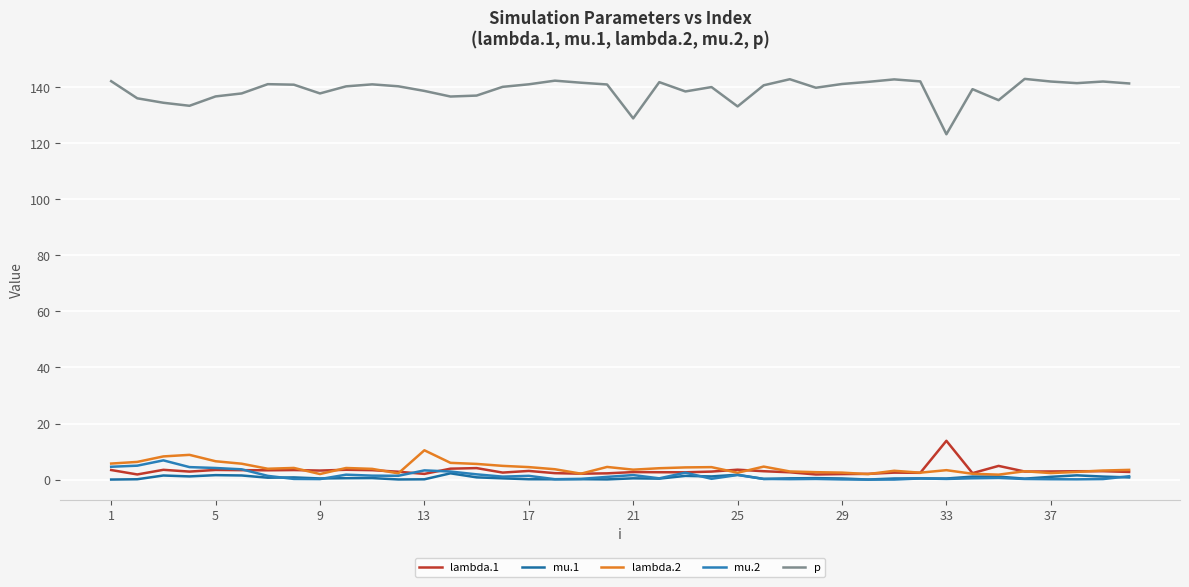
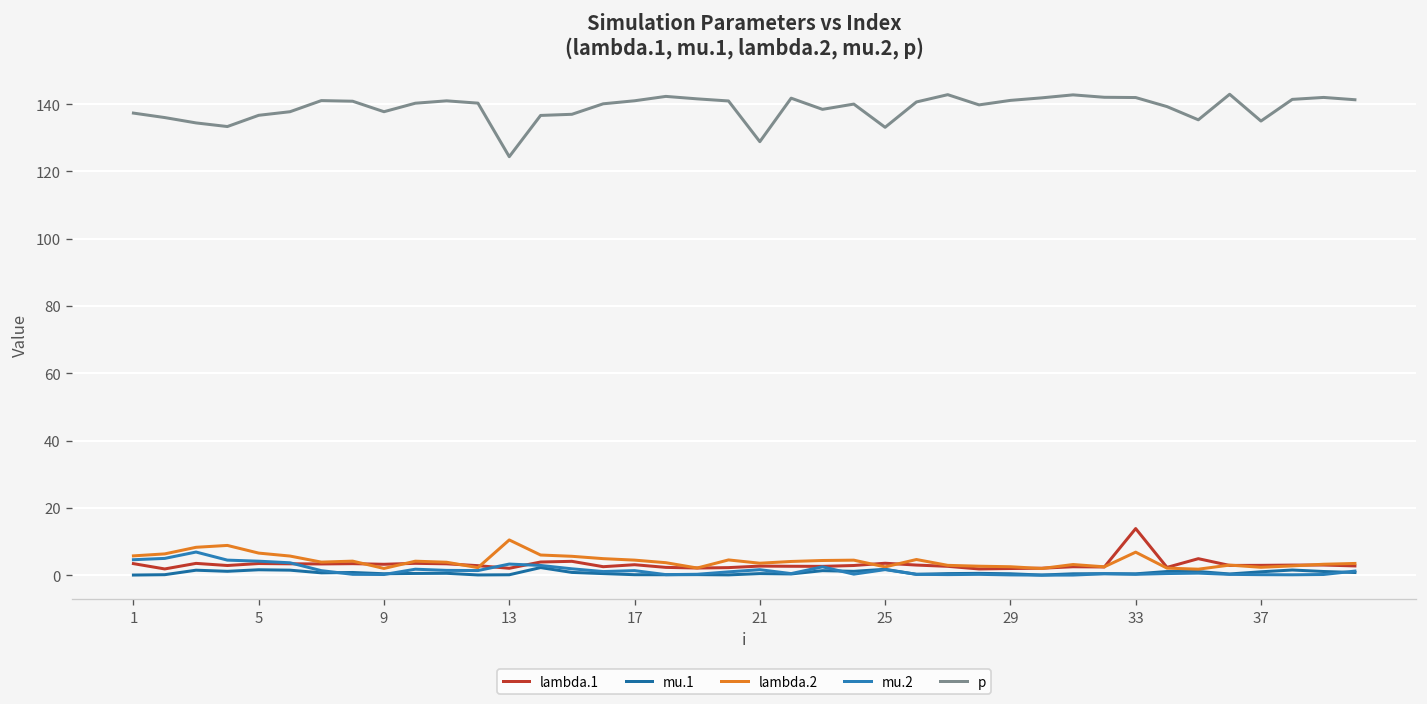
  {
    "lambda.1": {
      "1": 3,
      "9": 3,
      "13": 2,
      "17": 3,
      "25": 4,
      "33": 14
    },
    "lambda.2": {
      "1": 6,
      "5": 7,
      "9": 2,
      "13": 10,
      "17": 4,
-     "33": 3
+     "33": 7
    },
    "p": {
-     "1": 142,
+     "1": 137,
      "5": 137,
      "9": 138,
-     "13": 139,
+     "13": 124,
      "17": 141,
      "21": 129,
      "25": 133,
      "29": 141,
-     "33": 123,
-     "37": 142
+     "33": 142,
+     "37": 135
    }
  }
